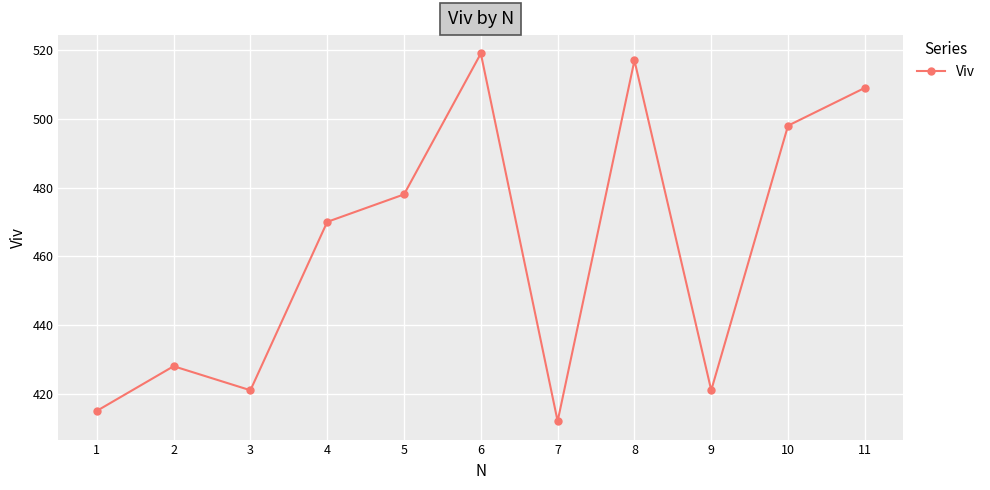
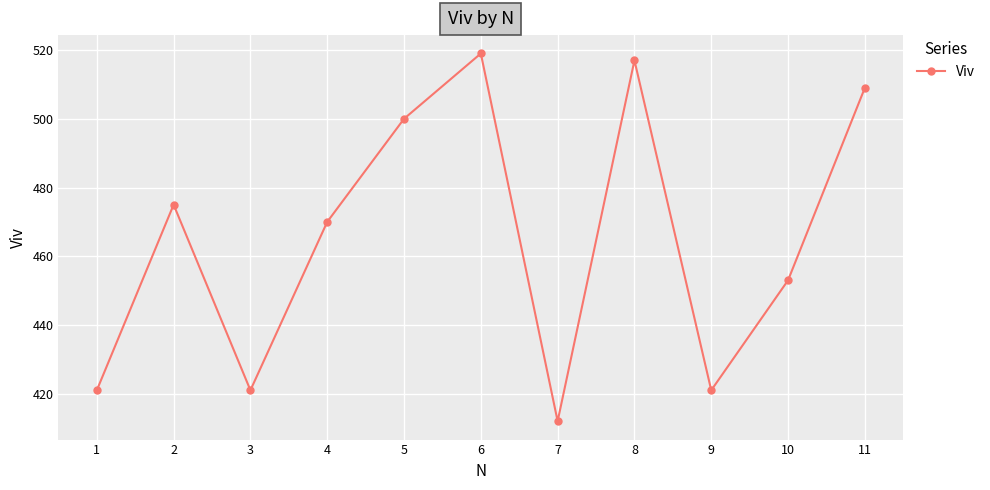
  {
-   "1": 415,
-   "2": 428,
+   "1": 421,
+   "2": 475,
    "3": 421,
    "4": 470,
-   "5": 478,
+   "5": 500,
    "6": 519,
    "7": 412,
    "8": 517,
    "9": 421,
-   "10": 498,
+   "10": 453,
    "11": 509
  }
